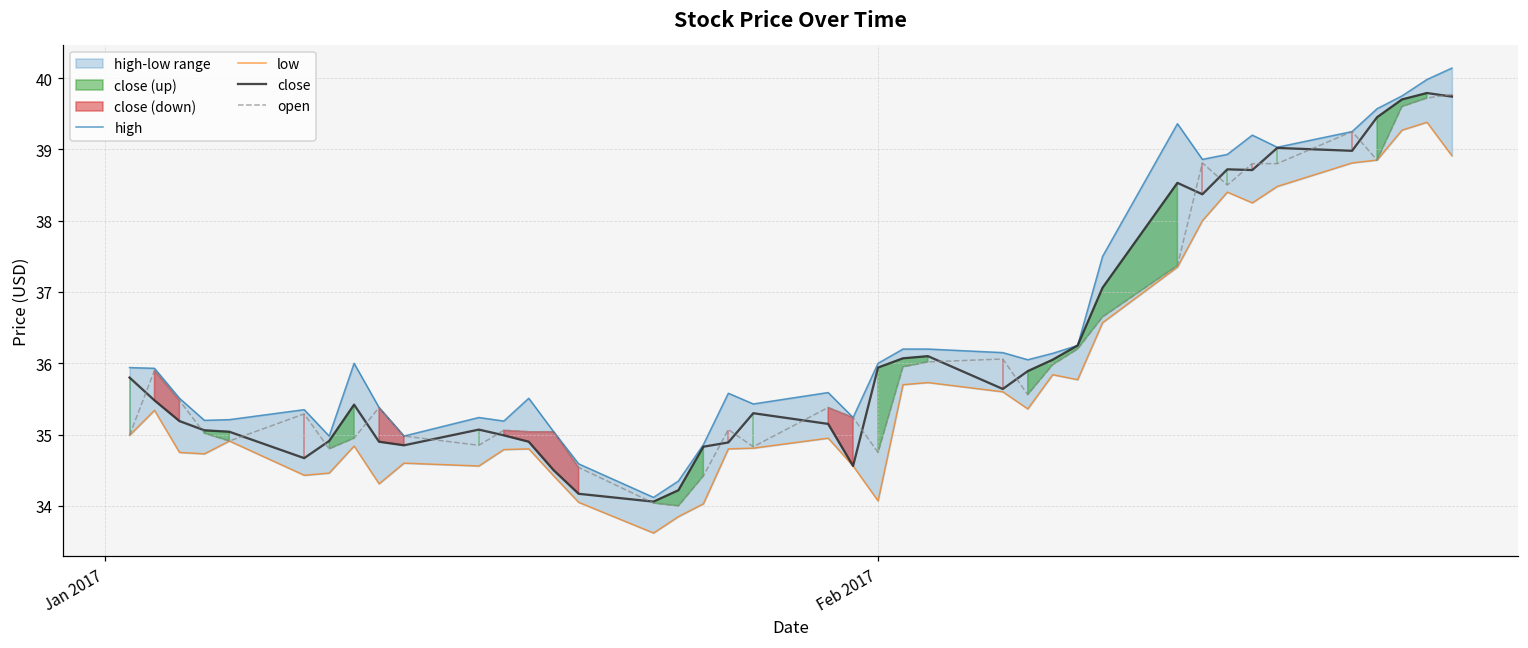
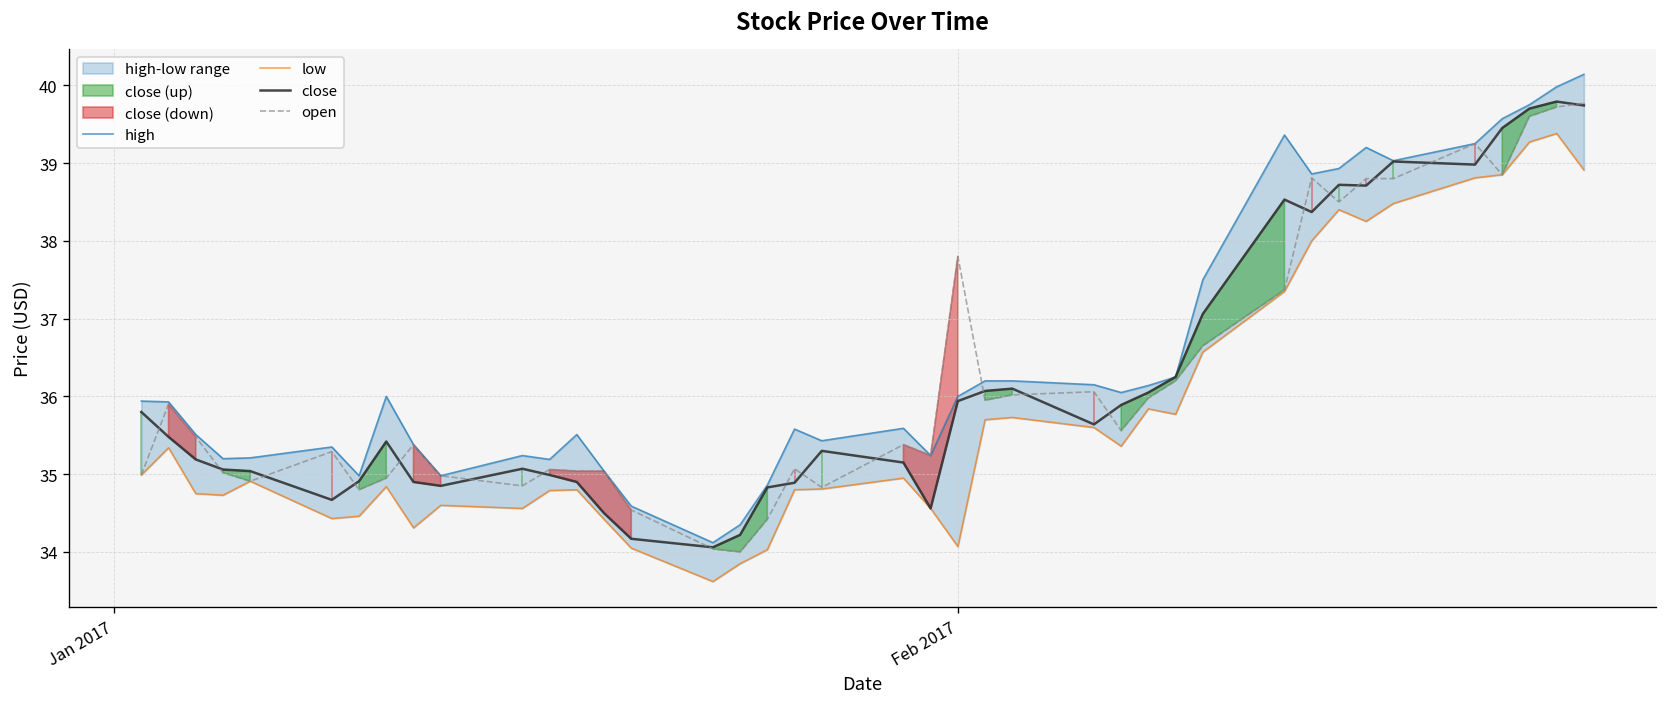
  {
    "high-low range": {
      "Feb 2017": 36.0
    },
    "low": {
      "Feb 2017": 34.1
    },
    "close": {
      "Feb 2017": 35.9
    },
    "open": {
-     "Feb 2017": 34.8
+     "Feb 2017": 37.8
    }
  }
